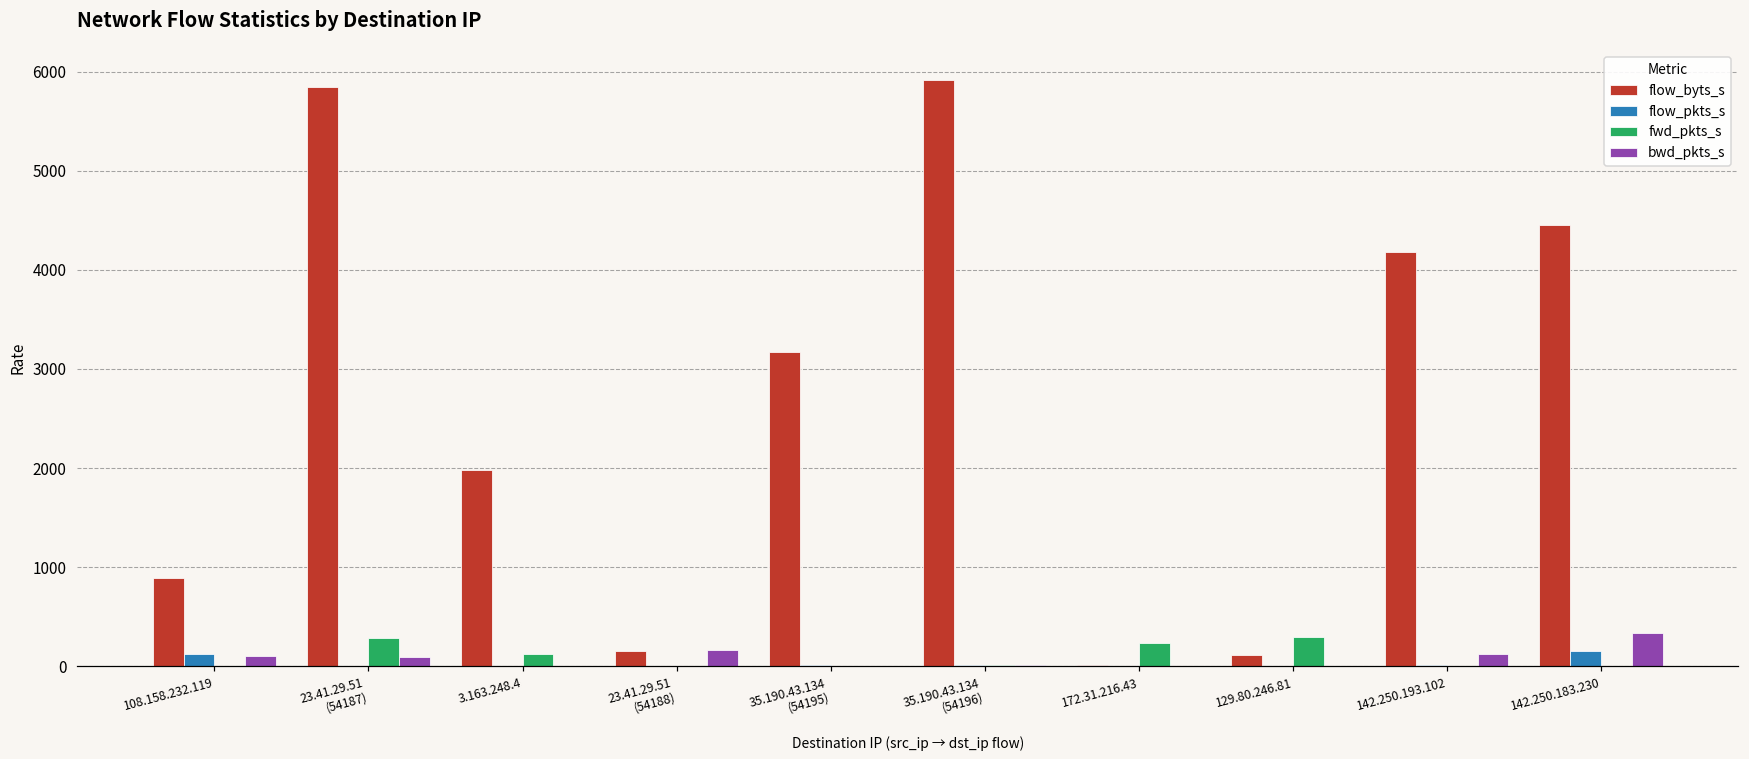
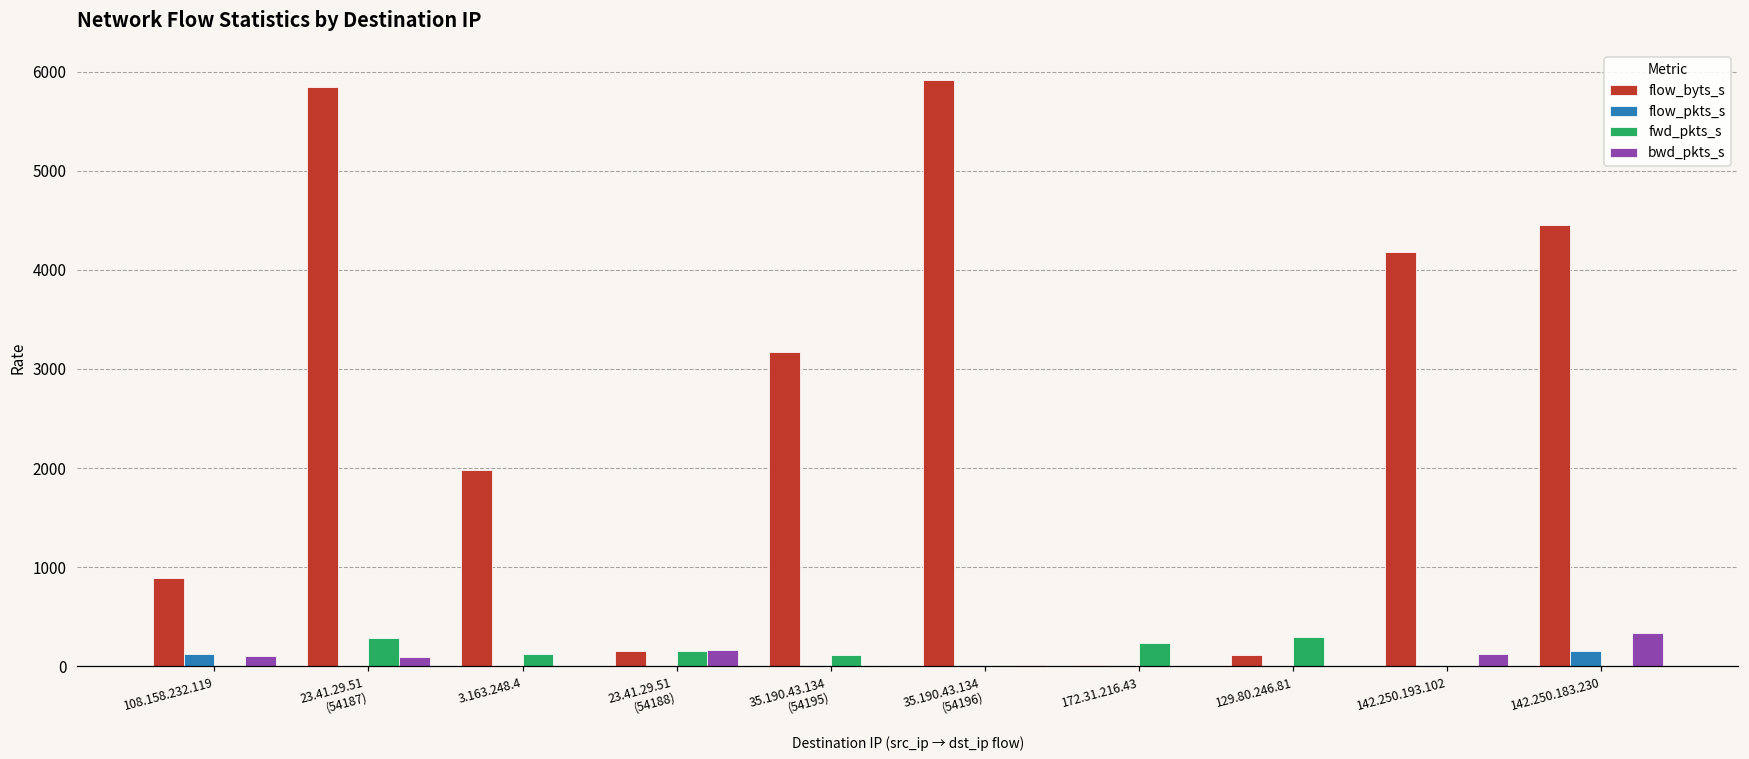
  {
    "flow_byts_s": {
      "108.158.232.119": 900,
      "23.41.29.51 (54187)": 5800,
      "3.163.248.4": 2000,
      "23.41.29.51 (54188)": 200,
      "35.190.43.134 (54195)": 3200,
      "35.190.43.134 (54196)": 5900,
      "129.80.246.81": 100,
      "142.250.193.102": 4200,
      "142.250.183.230": 4500
    },
    "flow_pkts_s": {
      "108.158.232.119": 100,
      "142.250.183.230": 200
    },
    "fwd_pkts_s": {
      "23.41.29.51 (54187)": 300,
      "3.163.248.4": 100,
-     "23.41.29.51 (54188)": 0,
-     "35.190.43.134 (54195)": 0,
+     "23.41.29.51 (54188)": 200,
+     "35.190.43.134 (54195)": 100,
      "172.31.216.43": 200,
      "129.80.246.81": 300
    },
    "bwd_pkts_s": {
      "108.158.232.119": 100,
      "23.41.29.51 (54187)": 100,
      "23.41.29.51 (54188)": 200,
      "172.31.216.43": 0,
      "142.250.193.102": 100,
      "142.250.183.230": 300
    }
  }
